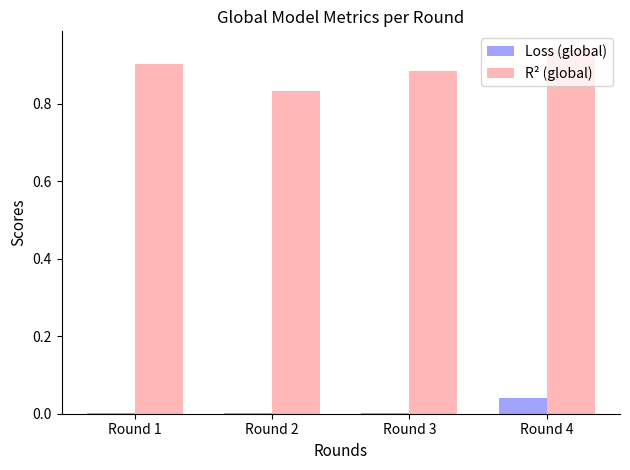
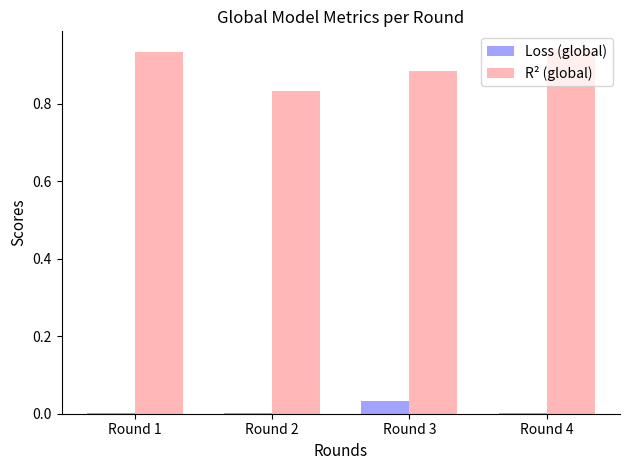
  {
    "Loss (global)": {
-     "Round 3": 0.00,
-     "Round 4": 0.04
+     "Round 3": 0.03,
+     "Round 4": 0.00
    },
    "R² (global)": {
-     "Round 1": 0.90,
+     "Round 1": 0.93,
      "Round 2": 0.83,
      "Round 3": 0.88
    }
  }
